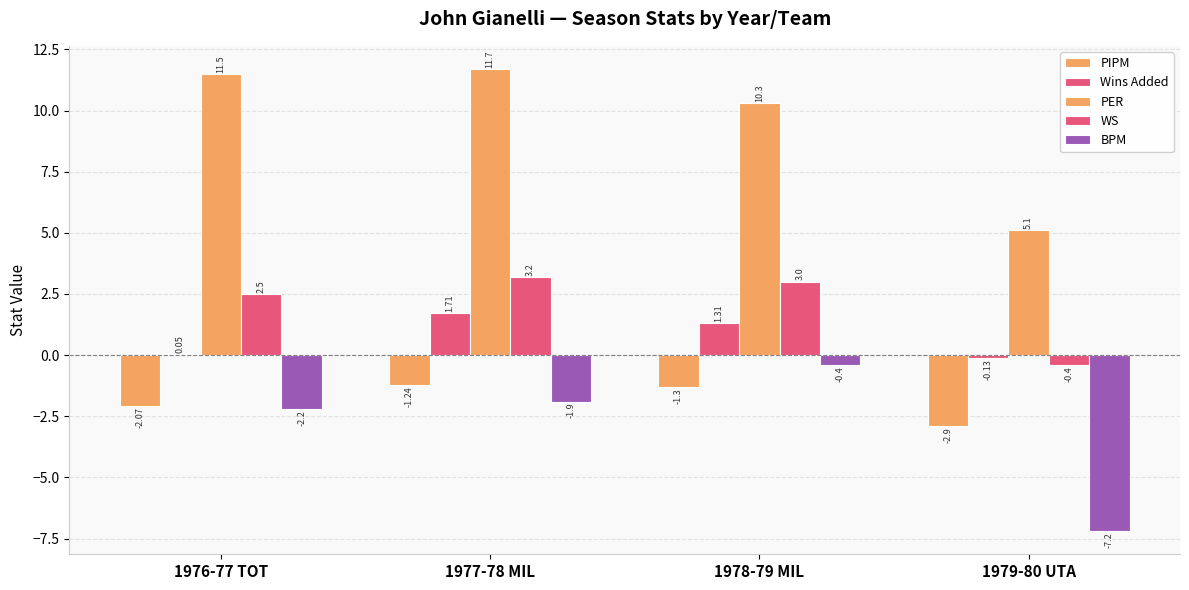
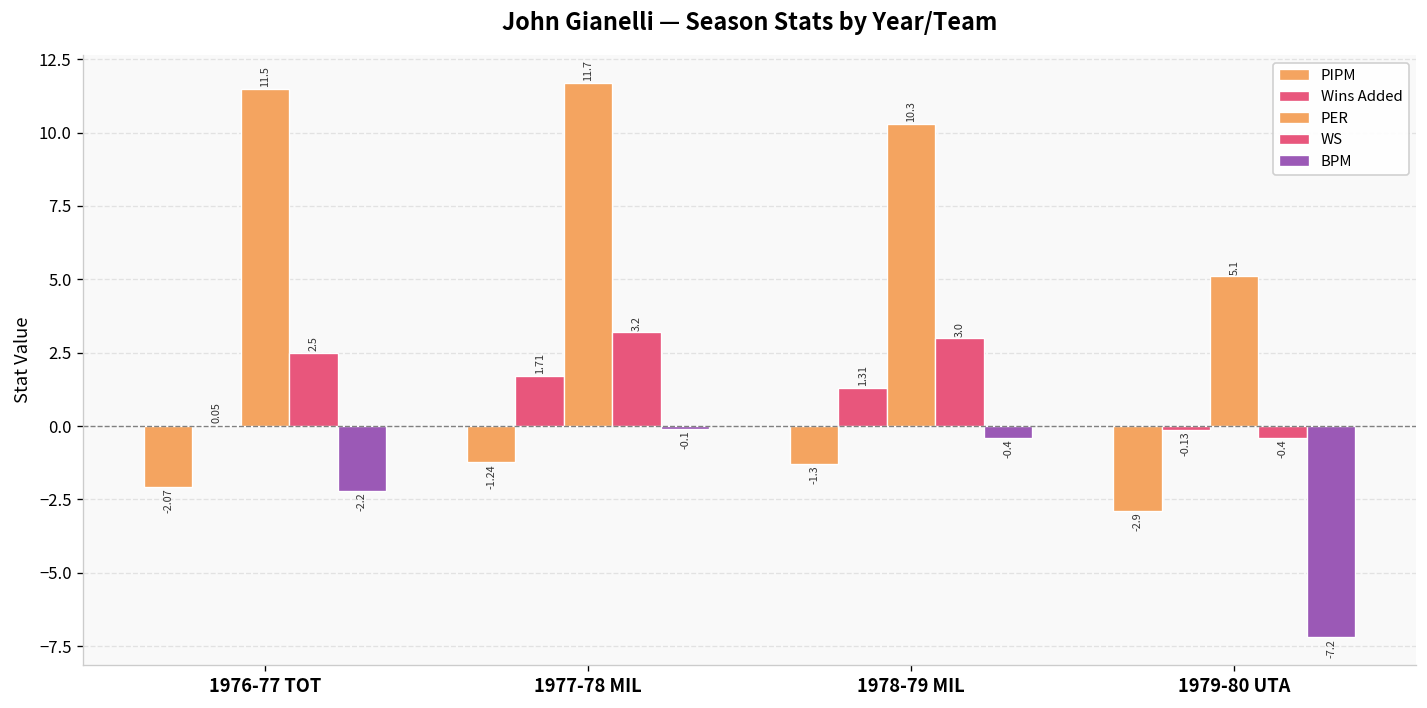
  {
    "BPM": {
      "1976-77 TOT": -2.2,
-     "1977-78 MIL": -1.9,
+     "1977-78 MIL": -0.1,
      "1978-79 MIL": -0.4,
      "1979-80 UTA": -7.2
    }
  }
